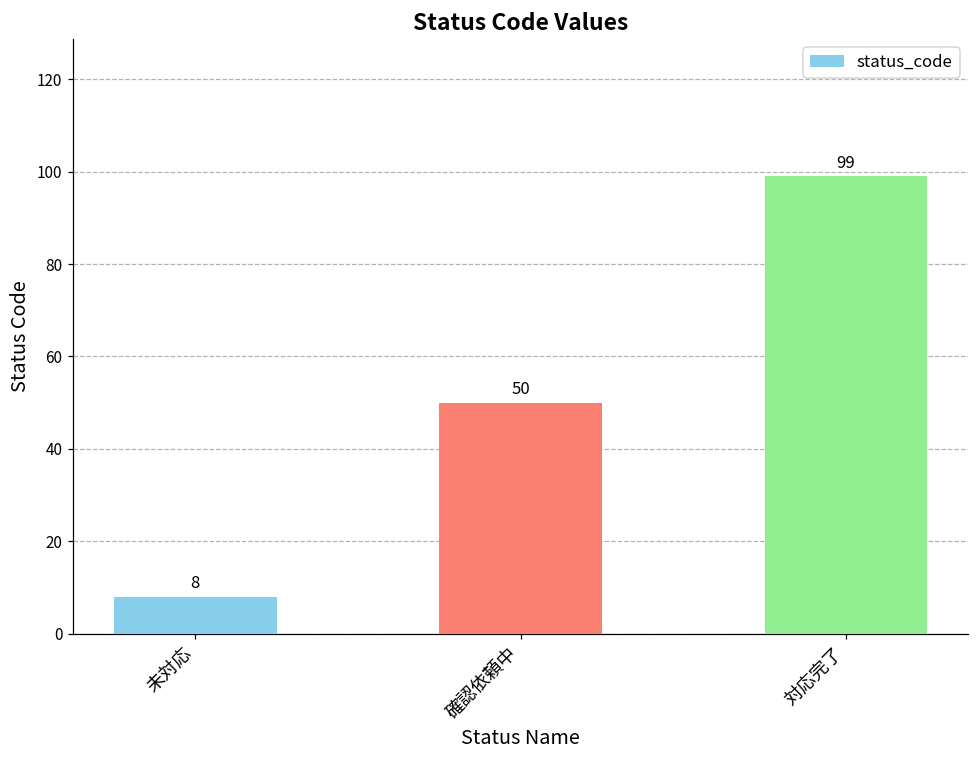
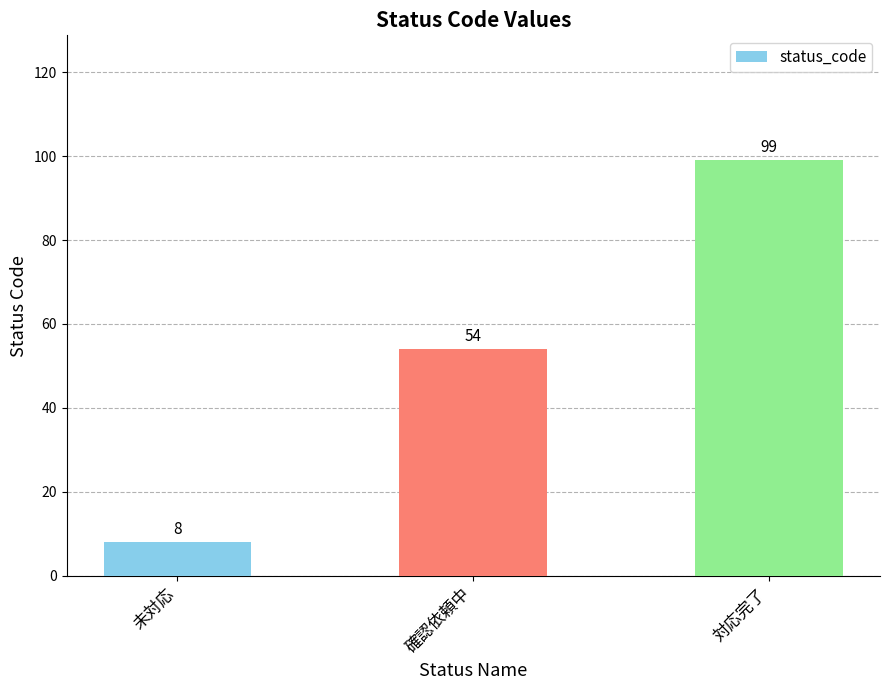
  {
    "未対応": 8,
-   "確認依頼中": 50,
+   "確認依頼中": 54,
    "対応完了": 99
  }
